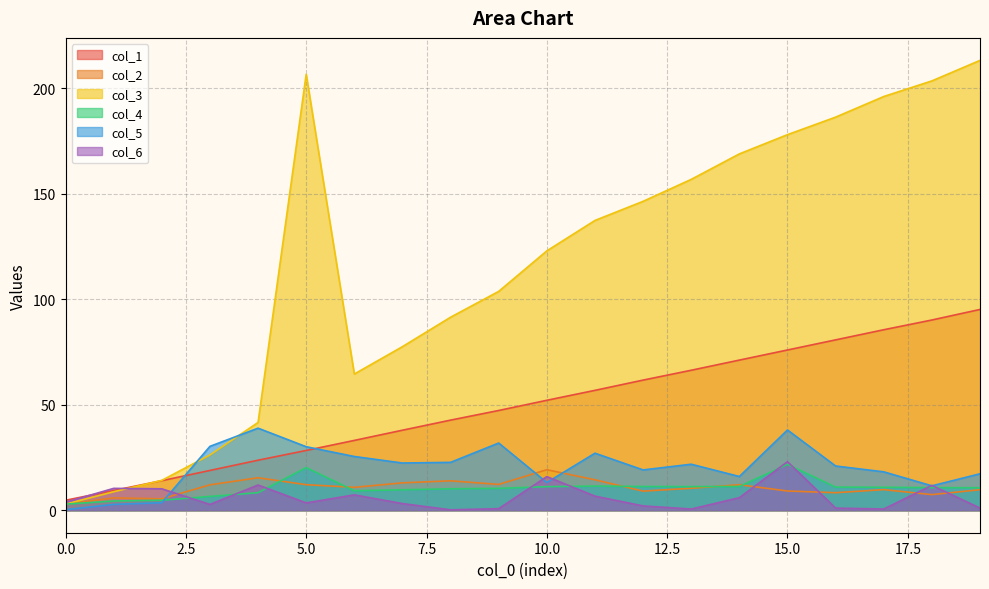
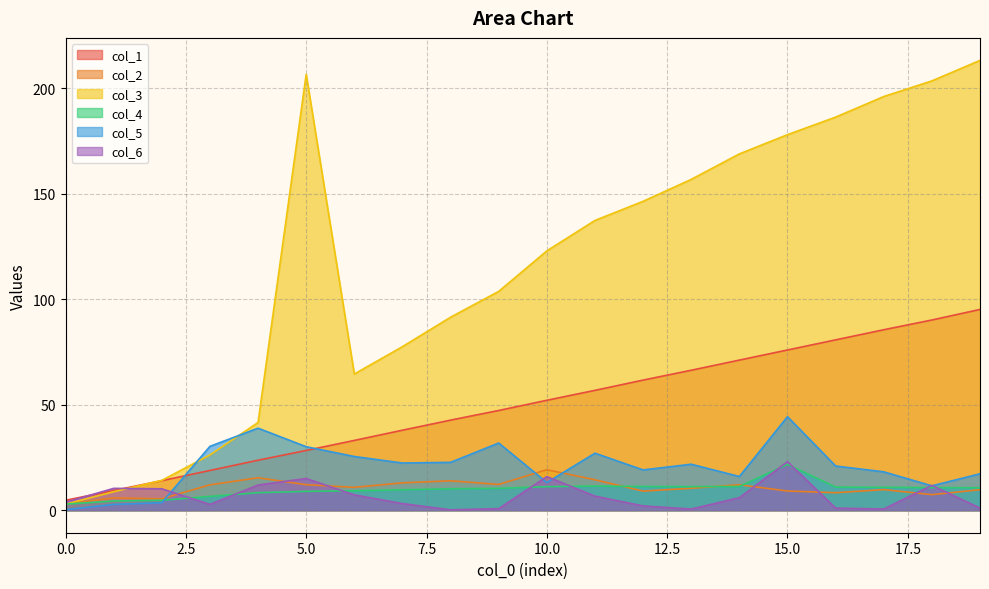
  {
    "col_3": {
      "5.0": 207,
      "10.0": 123,
      "15.0": 178
    },
    "col_4": {
-     "5.0": 20,
+     "5.0": 9,
      "10.0": 11,
      "15.0": 22
    },
    "col_5": {
      "0.0": 0,
      "5.0": 30,
      "10.0": 13,
-     "15.0": 38
+     "15.0": 44
    },
    "col_6": {
-     "5.0": 3,
+     "5.0": 15,
      "10.0": 16,
      "15.0": 23
    }
  }
